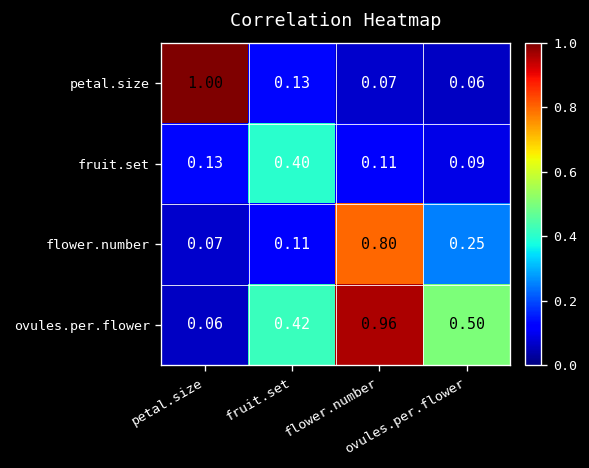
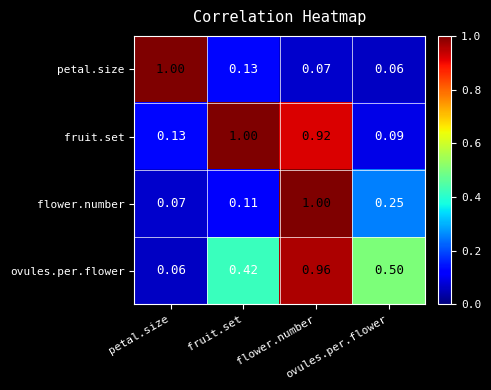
  {
    "petal.size": {
      "petal.size": 1.00,
      "fruit.set": 0.13,
      "flower.number": 0.07,
      "ovules.per.flower": 0.06
    },
    "fruit.set": {
      "petal.size": 0.13,
-     "fruit.set": 0.40,
-     "flower.number": 0.11,
+     "fruit.set": 1.00,
+     "flower.number": 0.92,
      "ovules.per.flower": 0.09
    },
    "flower.number": {
      "petal.size": 0.07,
      "fruit.set": 0.11,
-     "flower.number": 0.80,
+     "flower.number": 1.00,
      "ovules.per.flower": 0.25
    },
    "ovules.per.flower": {
      "petal.size": 0.06,
      "fruit.set": 0.42,
      "flower.number": 0.96,
      "ovules.per.flower": 0.50
    }
  }
